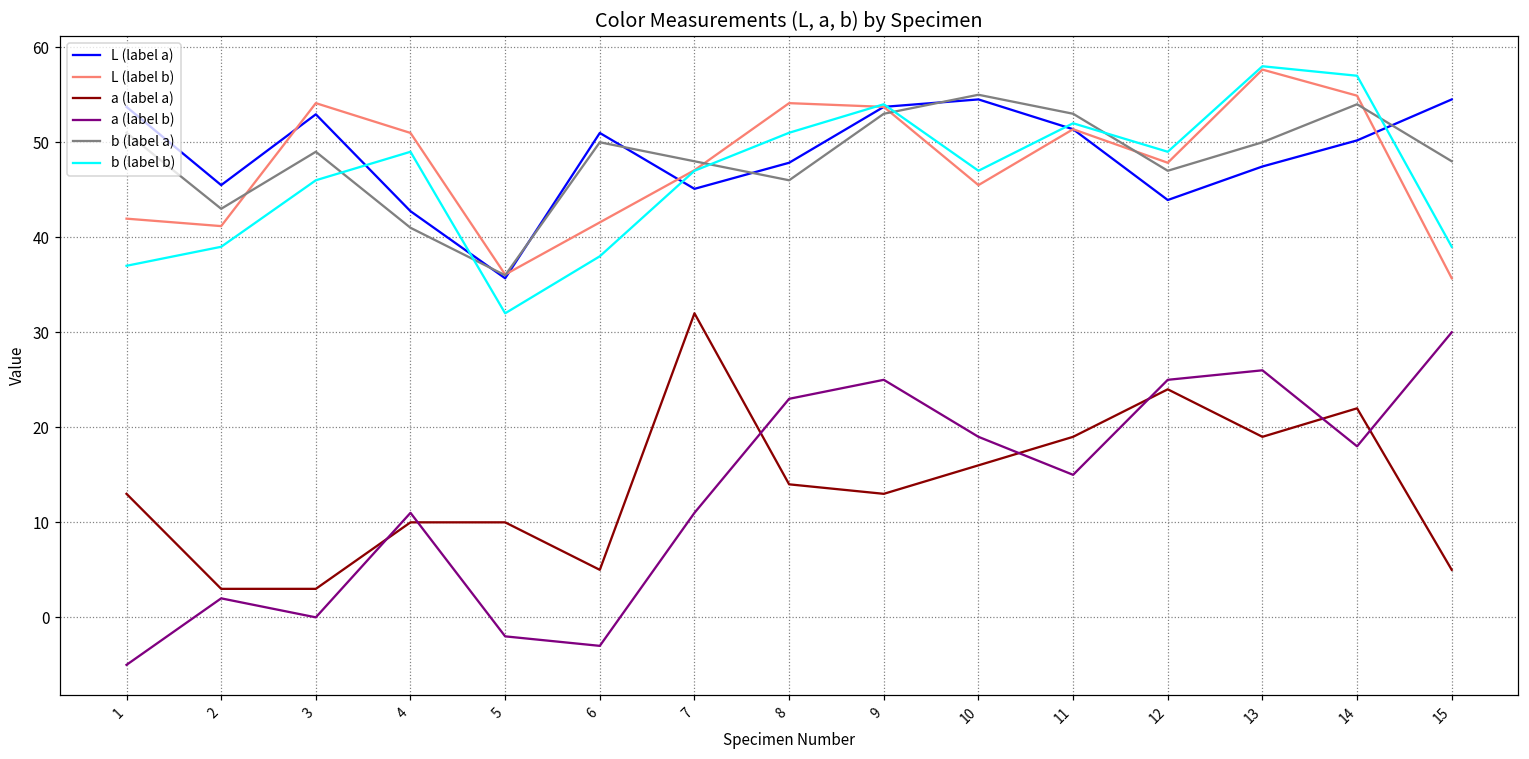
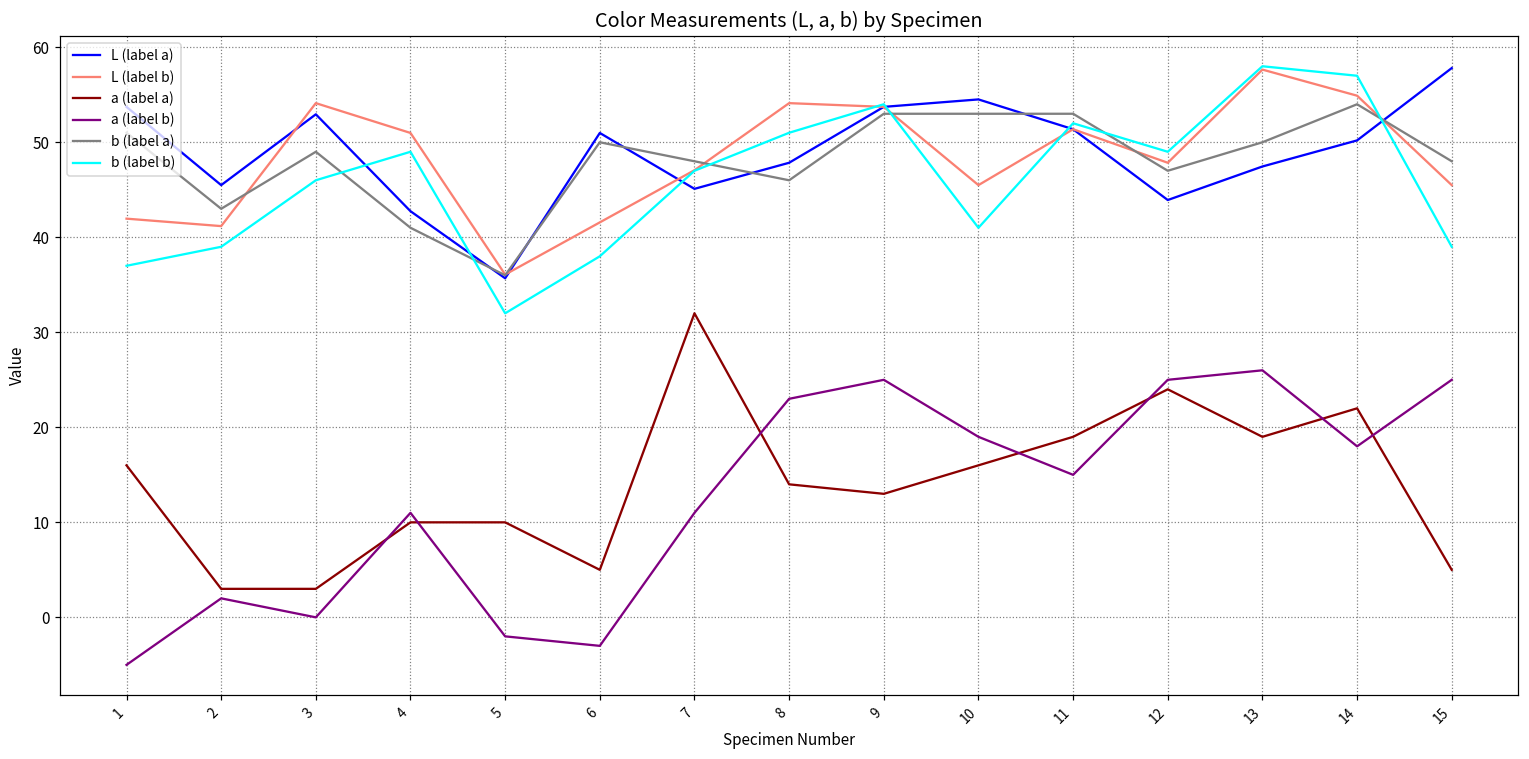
  {
    "L (label a)": {
      "2": 45,
      "3": 53,
      "4": 43,
      "5": 36,
      "6": 51,
      "7": 45,
      "8": 48,
      "10": 55,
      "12": 44,
      "13": 47,
      "14": 50,
-     "15": 55
+     "15": 58
    },
    "L (label b)": {
      "1": 42,
      "2": 41,
      "3": 54,
      "4": 51,
      "6": 42,
      "8": 54,
      "10": 45,
      "12": 48,
      "13": 58,
      "14": 55,
-     "15": 36
+     "15": 45
    },
    "a (label a)": {
-     "1": 13,
+     "1": 16,
      "2": 3,
      "3": 3,
      "4": 10,
      "5": 10,
      "6": 5,
      "7": 32,
      "8": 14,
      "9": 13,
      "10": 16,
      "11": 19,
      "12": 24,
      "13": 19,
      "14": 22,
      "15": 5
    },
    "a (label b)": {
      "1": -5,
      "2": 2,
      "3": 0,
      "4": 11,
      "5": -2,
      "6": -3,
      "7": 11,
      "8": 23,
      "9": 25,
      "10": 19,
      "11": 15,
      "12": 25,
      "13": 26,
      "14": 18,
-     "15": 30
+     "15": 25
    },
    "b (label a)": {
      "2": 43,
      "3": 49,
      "4": 41,
      "6": 50,
      "7": 48,
      "8": 46,
      "9": 53,
-     "10": 55,
+     "10": 53,
      "11": 53,
      "12": 47,
      "13": 50,
      "14": 54,
      "15": 48
    },
    "b (label b)": {
      "1": 37,
      "2": 39,
      "3": 46,
      "4": 49,
      "5": 32,
      "6": 38,
      "8": 51,
-     "10": 47,
+     "10": 41,
      "11": 52,
      "12": 49,
      "13": 58,
      "14": 57,
      "15": 39
    }
  }
